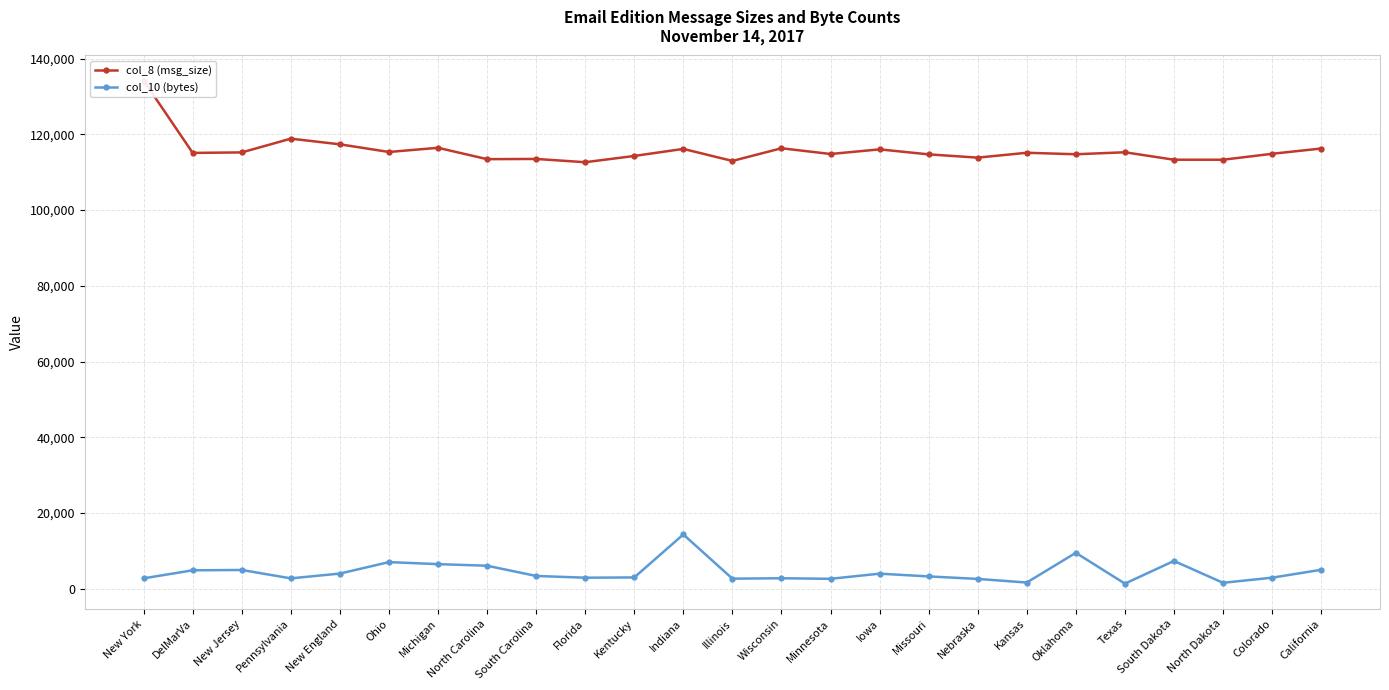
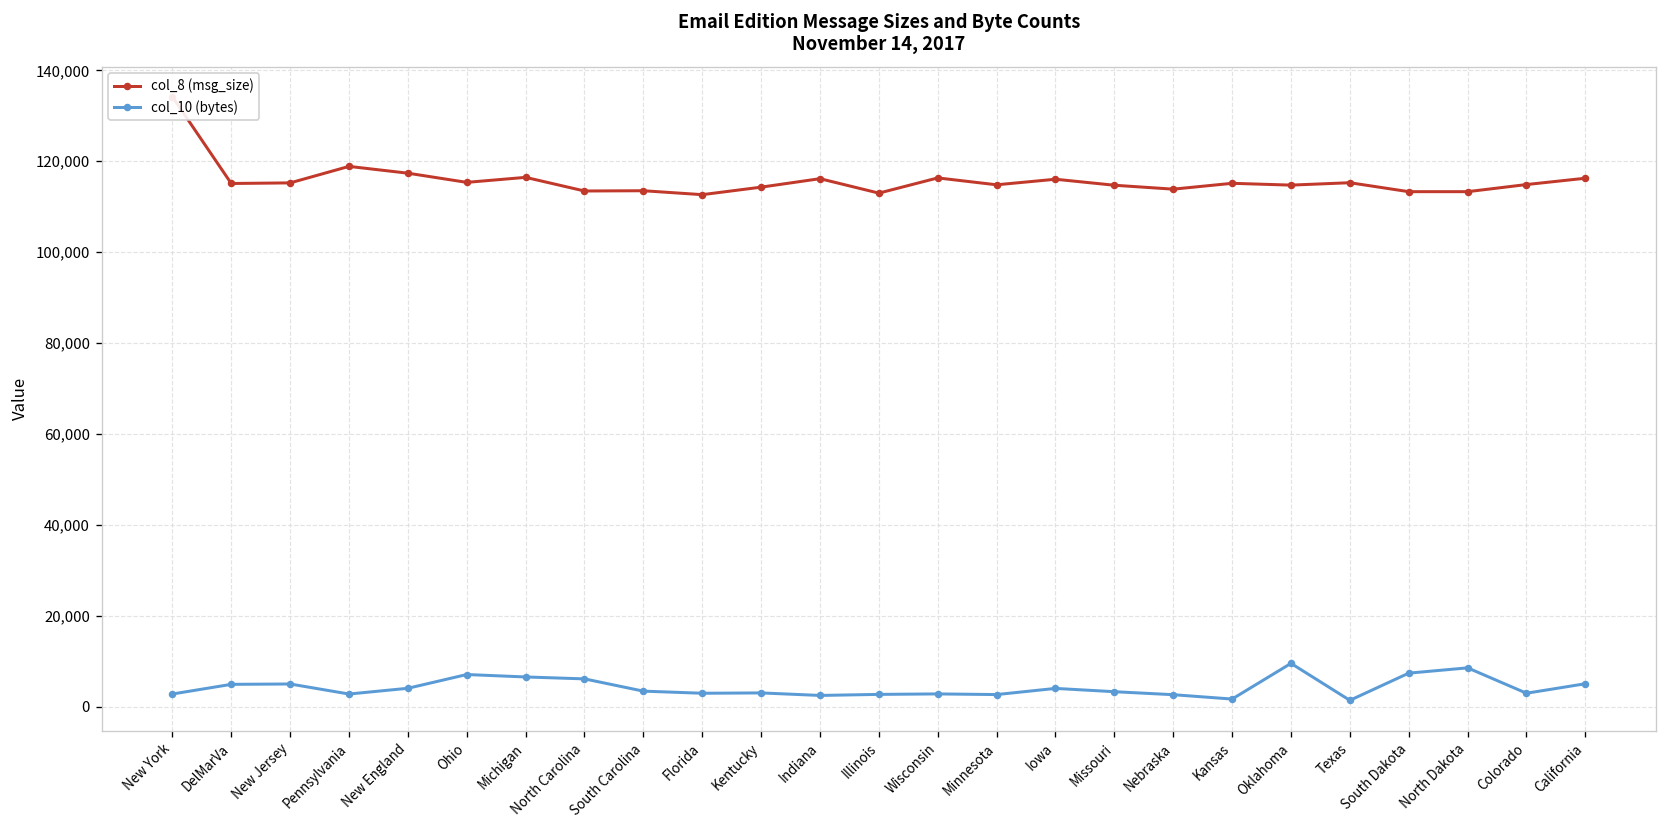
  {
    "col_8 (msg_size)": {
      "DelMarVa": "115,000",
      "New Jersey": "115,000",
      "Pennsylvania": "119,000",
      "New England": "117,000",
      "Ohio": "115,000",
      "Michigan": "116,000",
      "North Carolina": "113,000",
      "South Carolina": "114,000",
      "Florida": "113,000",
      "Kentucky": "114,000",
      "Indiana": "116,000",
      "Illinois": "113,000",
      "Wisconsin": "116,000",
      "Minnesota": "115,000",
      "Iowa": "116,000",
      "Missouri": "115,000",
      "Nebraska": "114,000",
      "Kansas": "115,000",
      "Oklahoma": "115,000",
      "Texas": "115,000",
      "South Dakota": "113,000",
      "North Dakota": "113,000",
      "Colorado": "115,000",
      "California": "116,000"
    },
    "col_10 (bytes)": {
      "New York": "3,000",
      "DelMarVa": "5,000",
      "New Jersey": "5,000",
      "Pennsylvania": "3,000",
      "New England": "4,000",
      "Ohio": "7,000",
      "Michigan": "7,000",
      "North Carolina": "6,000",
      "South Carolina": "3,000",
      "Florida": "3,000",
      "Kentucky": "3,000",
-     "Indiana": "14,000",
+     "Indiana": "2,000",
      "Illinois": "3,000",
      "Wisconsin": "3,000",
      "Minnesota": "3,000",
      "Iowa": "4,000",
      "Missouri": "3,000",
      "Nebraska": "3,000",
      "Kansas": "2,000",
      "Oklahoma": "10,000",
      "Texas": "1,000",
      "South Dakota": "7,000",
-     "North Dakota": "2,000",
+     "North Dakota": "9,000",
      "Colorado": "3,000",
      "California": "5,000"
    }
  }
